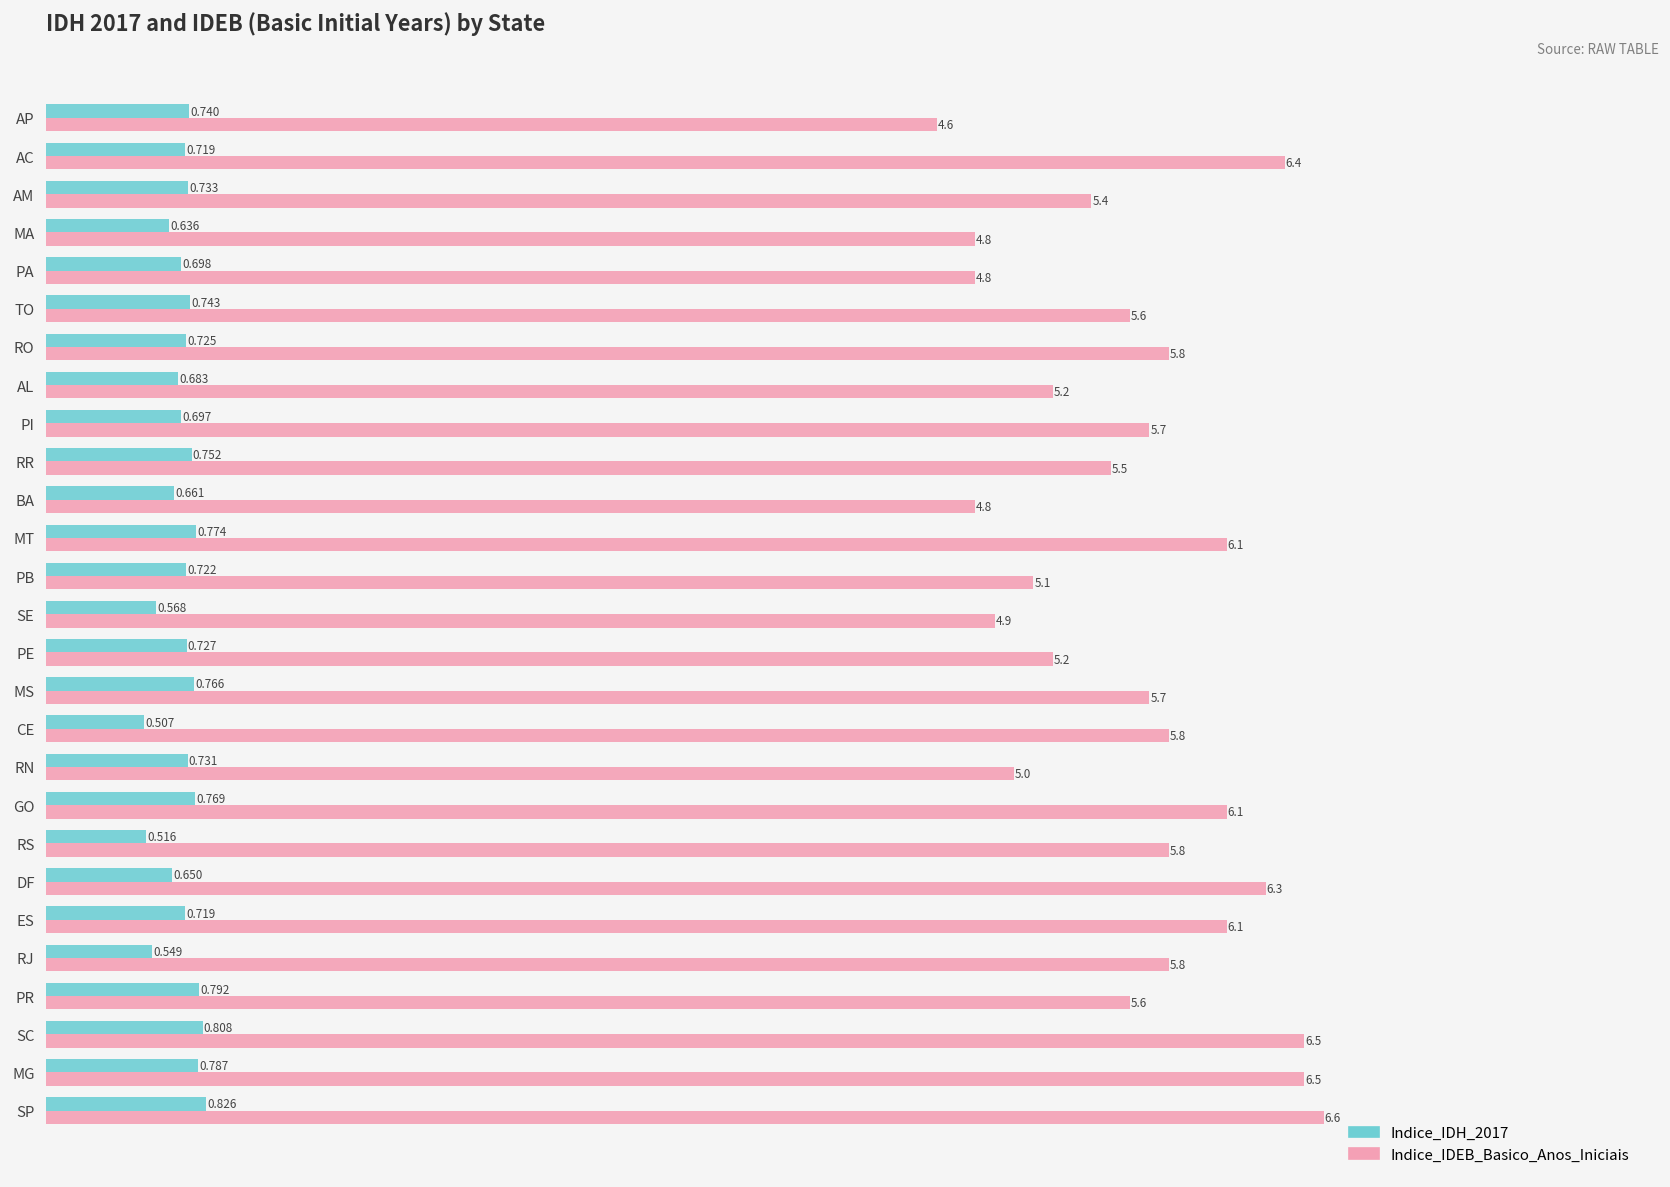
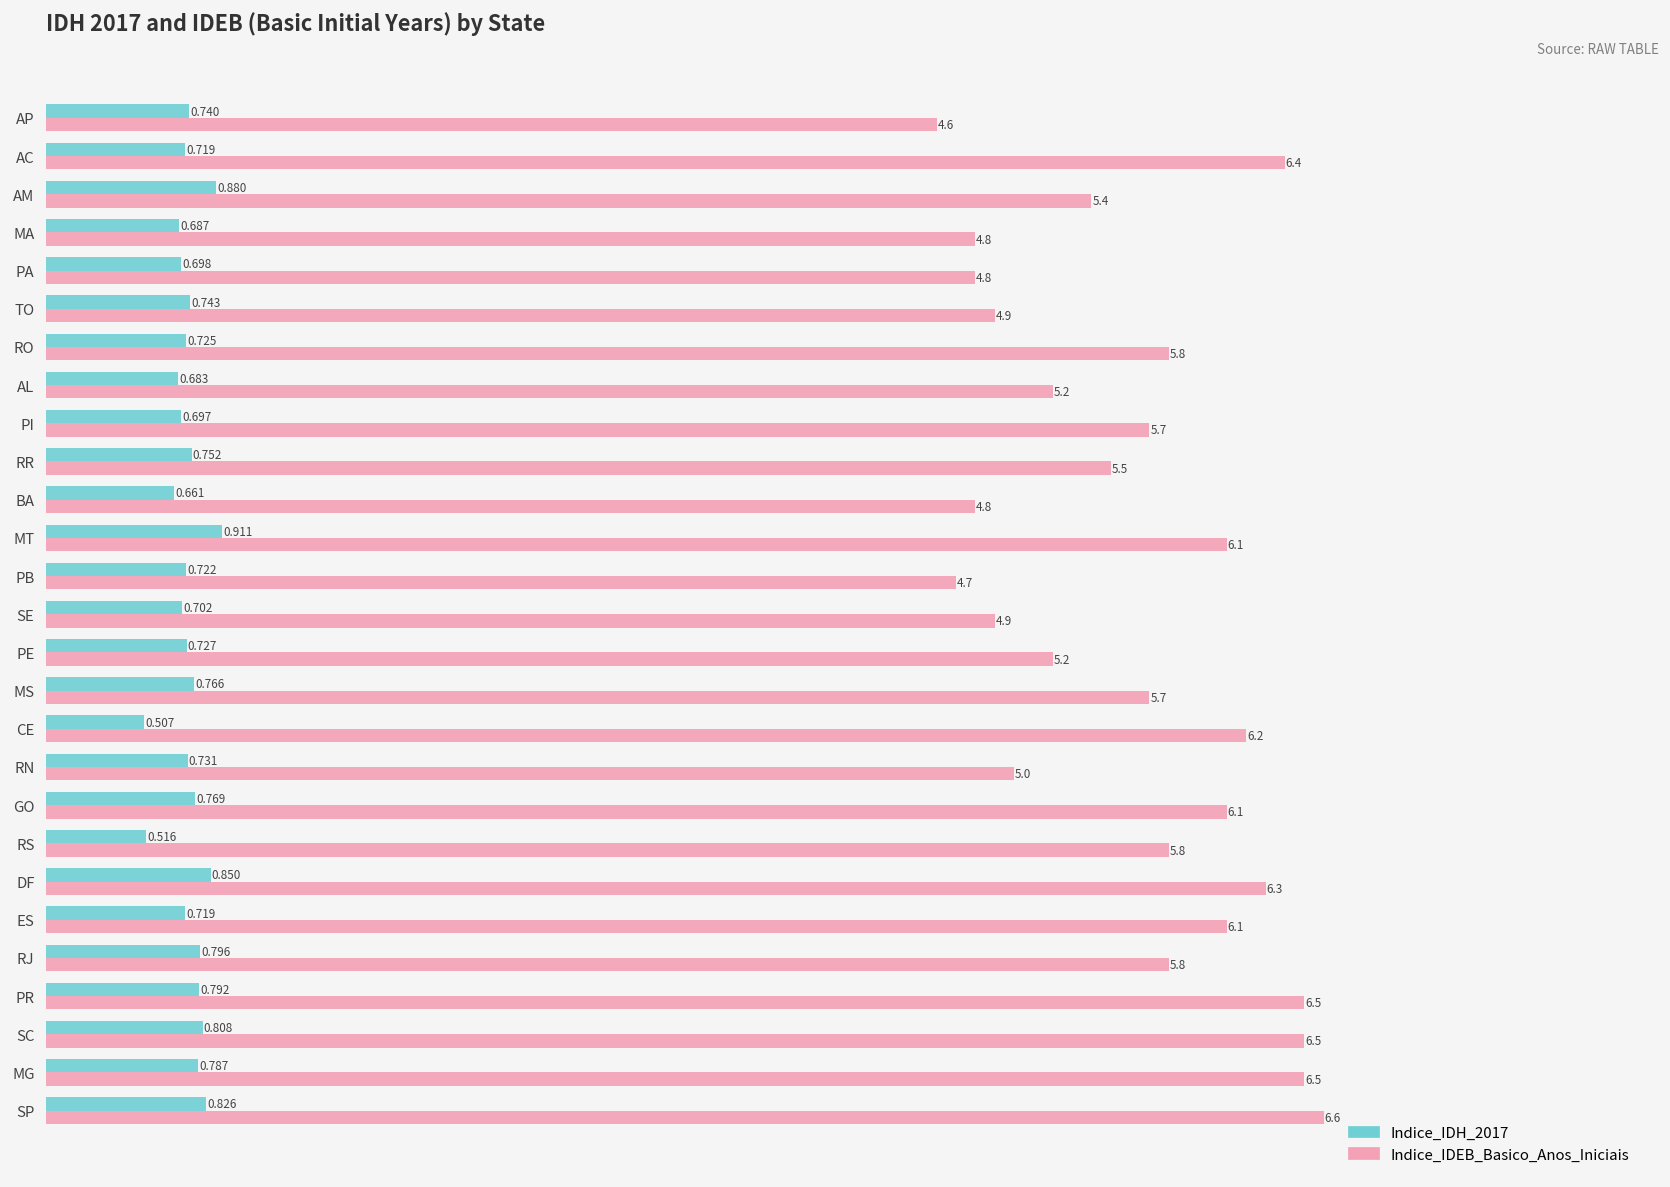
  {
    "Indice_IDH_2017": {
      "AP": 0.740,
      "AC": 0.719,
-     "AM": 0.733,
-     "MA": 0.636,
+     "AM": 0.880,
+     "MA": 0.687,
      "PA": 0.698,
      "TO": 0.743,
      "RO": 0.725,
      "AL": 0.683,
      "PI": 0.697,
      "RR": 0.752,
      "BA": 0.661,
-     "MT": 0.774,
+     "MT": 0.911,
      "PB": 0.722,
-     "SE": 0.568,
+     "SE": 0.702,
      "PE": 0.727,
      "MS": 0.766,
      "CE": 0.507,
      "RN": 0.731,
      "GO": 0.769,
      "RS": 0.516,
-     "DF": 0.650,
+     "DF": 0.850,
      "ES": 0.719,
-     "RJ": 0.549,
+     "RJ": 0.796,
      "PR": 0.792,
      "SC": 0.808,
      "MG": 0.787,
      "SP": 0.826
    },
    "Indice_IDEB_Basico_Anos_Iniciais": {
      "AP": 4.6,
      "AC": 6.4,
      "AM": 5.4,
      "MA": 4.8,
      "PA": 4.8,
-     "TO": 5.6,
+     "TO": 4.9,
      "RO": 5.8,
      "AL": 5.2,
      "PI": 5.7,
      "RR": 5.5,
      "BA": 4.8,
      "MT": 6.1,
-     "PB": 5.1,
+     "PB": 4.7,
      "SE": 4.9,
      "PE": 5.2,
      "MS": 5.7,
-     "CE": 5.8,
+     "CE": 6.2,
      "RN": 5.0,
      "GO": 6.1,
      "RS": 5.8,
      "DF": 6.3,
      "ES": 6.1,
      "RJ": 5.8,
-     "PR": 5.6,
+     "PR": 6.5,
      "SC": 6.5,
      "MG": 6.5,
      "SP": 6.6
    }
  }
